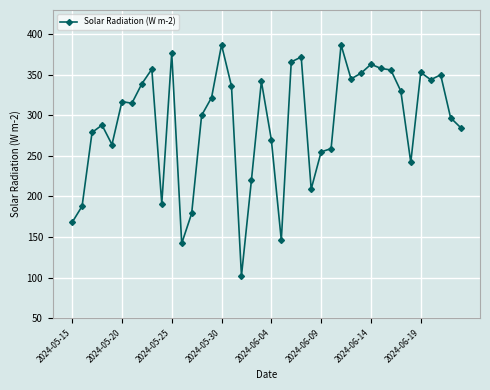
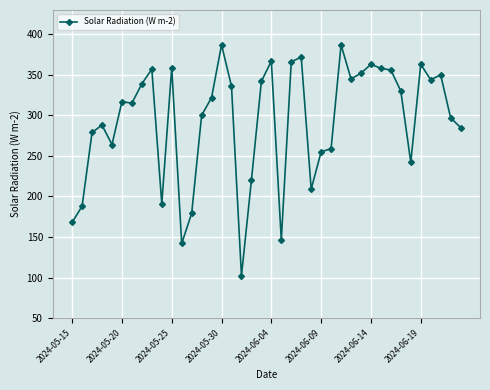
  {
    "2024-05-15": 170,
    "2024-05-20": 320,
-   "2024-05-25": 380,
+   "2024-05-25": 360,
    "2024-05-30": 390,
-   "2024-06-04": 270,
+   "2024-06-04": 370,
    "2024-06-09": 260,
    "2024-06-14": 360,
-   "2024-06-19": 350
+   "2024-06-19": 360
  }
